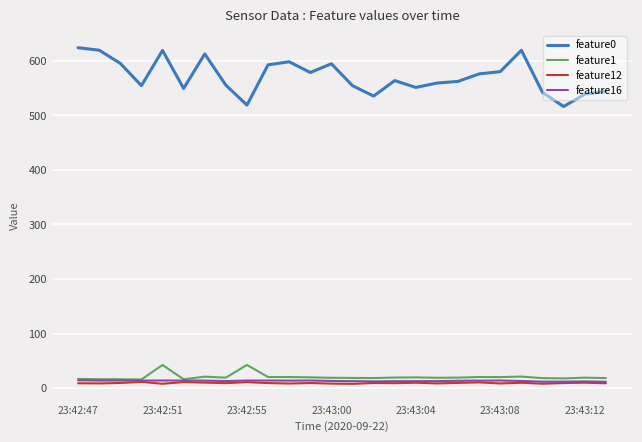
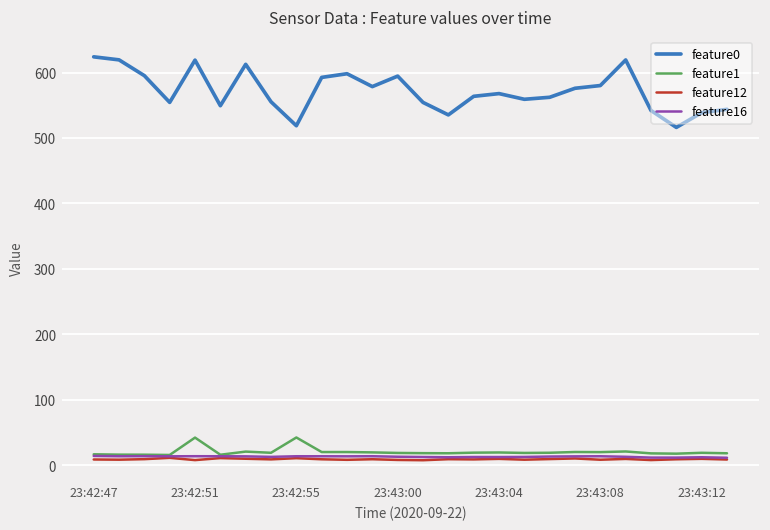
  {
    "feature0": {
      "23:42:47": 620,
      "23:42:51": 620,
      "23:42:55": 520,
      "23:43:00": 590,
-     "23:43:04": 550,
+     "23:43:04": 570,
      "23:43:08": 580
    },
    "feature1": {
      "23:42:51": 40,
      "23:42:55": 40,
      "23:43:00": 20,
      "23:43:04": 20,
      "23:43:08": 20,
      "23:43:12": 20
    },
    "feature12": {
      "23:42:47": 10,
      "23:42:51": 10,
      "23:43:00": 10,
      "23:43:08": 10
    },
    "feature16": {
      "23:42:51": 10,
      "23:43:00": 10,
      "23:43:08": 10
    }
  }
